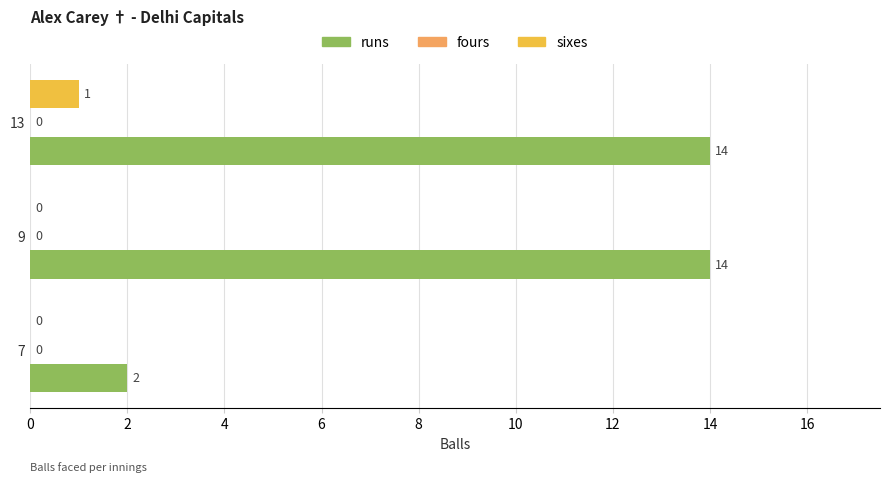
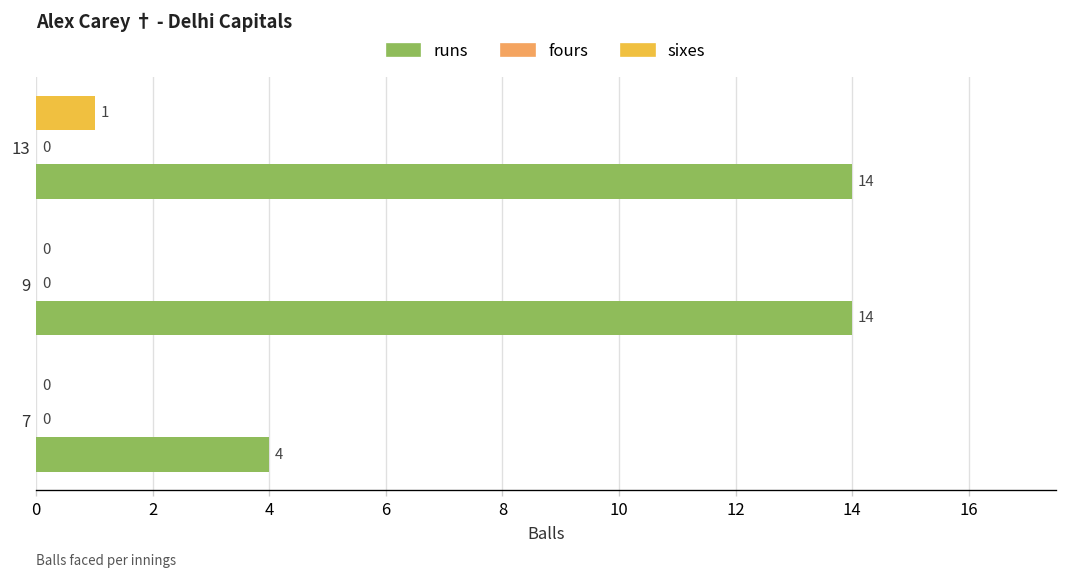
  {
    "runs": {
      "13": 14,
      "9": 14,
-     "7": 2
+     "7": 4
    }
  }
